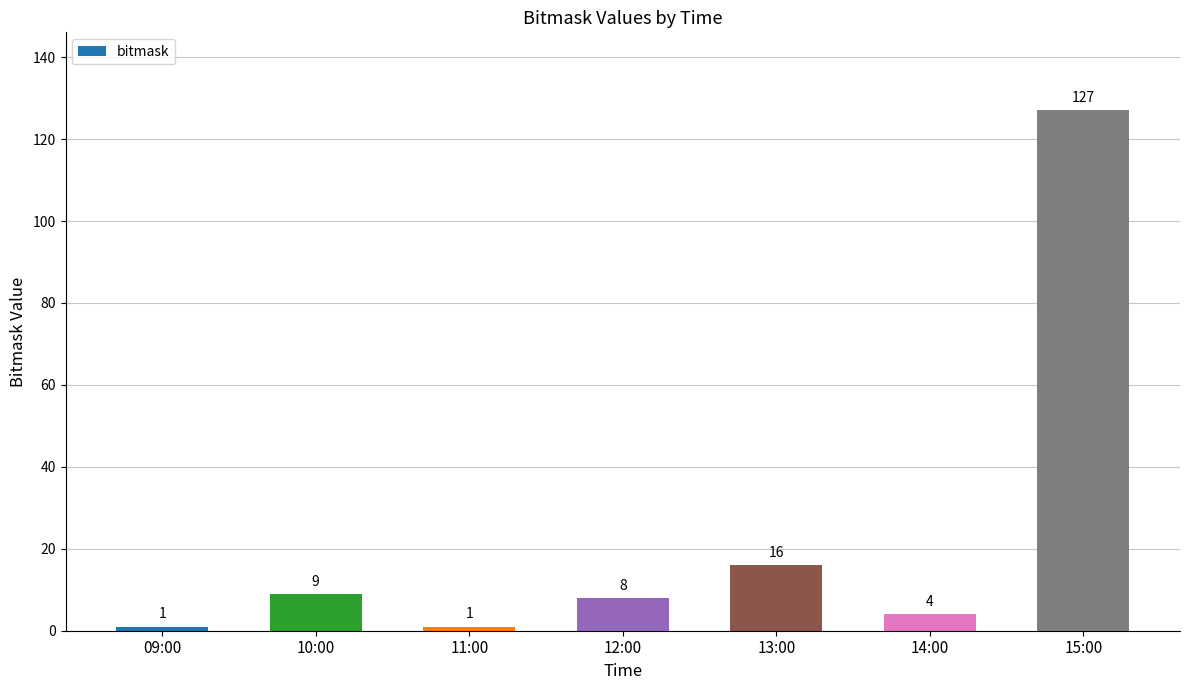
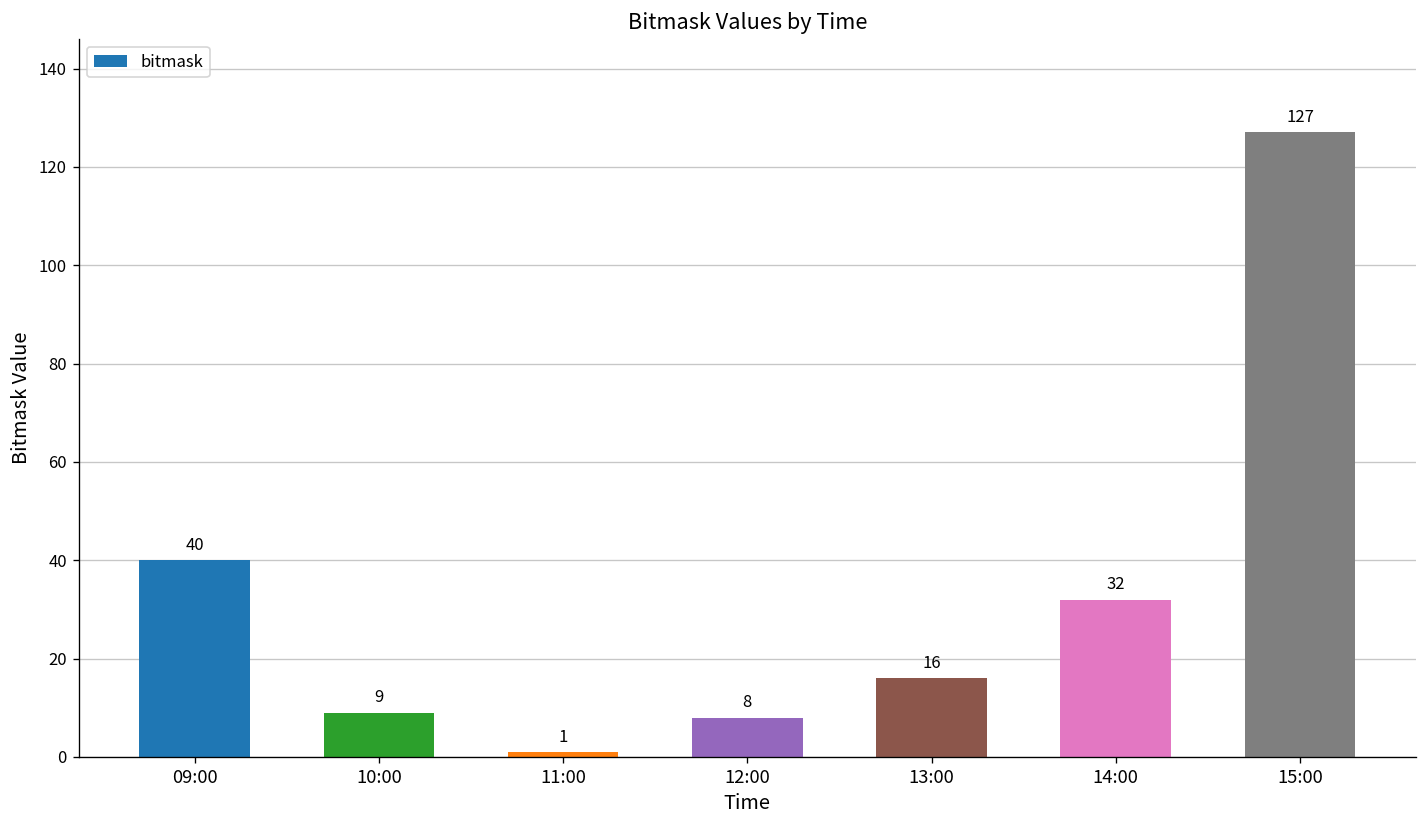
  {
-   "09:00": 1,
+   "09:00": 40,
    "10:00": 9,
    "11:00": 1,
    "12:00": 8,
    "13:00": 16,
-   "14:00": 4,
+   "14:00": 32,
    "15:00": 127
  }
